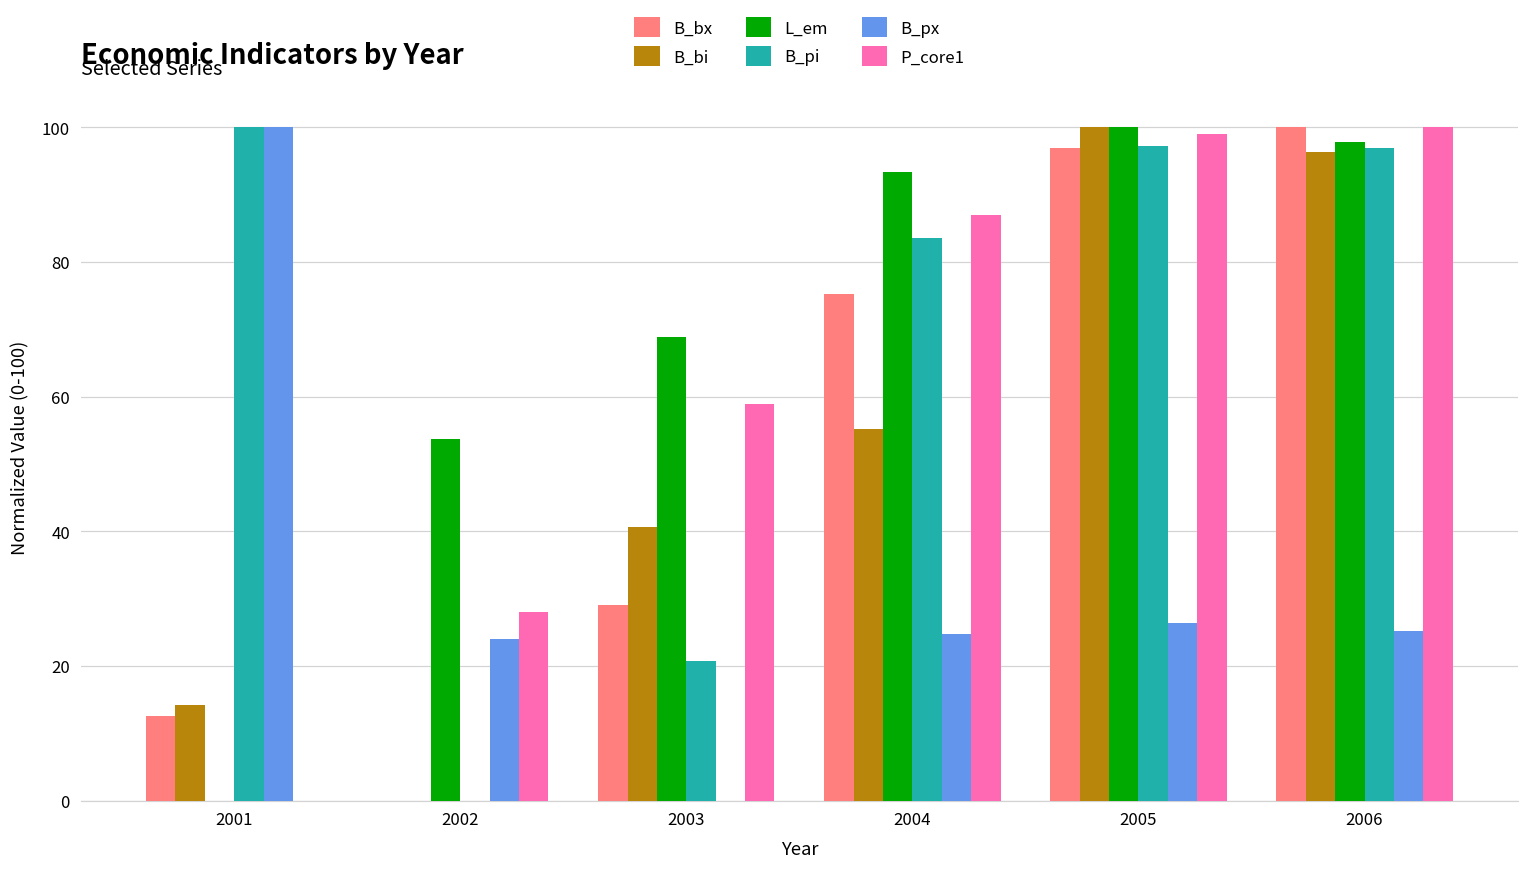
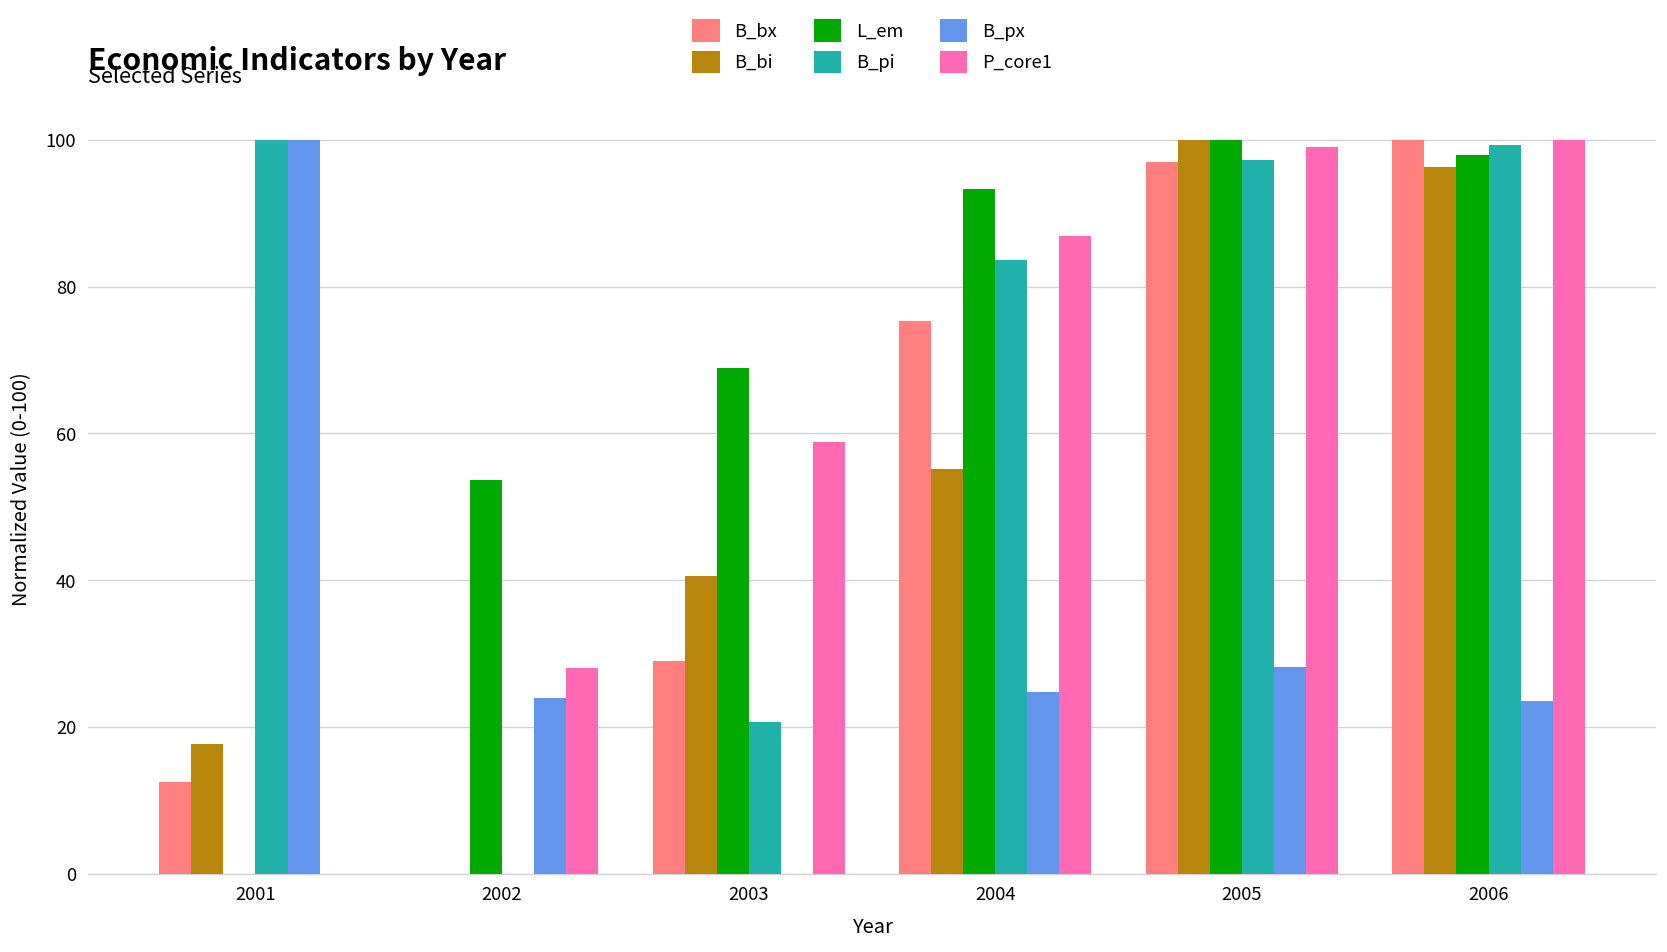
  {
    "B_bi": {
-     "2001": 14,
+     "2001": 18,
      "2002": 0,
      "2003": 41,
      "2004": 55,
      "2005": 100,
      "2006": 96
    },
    "L_em": {
      "2001": 0,
      "2002": 54,
      "2003": 69,
      "2004": 93,
      "2005": 100,
      "2006": 98
    },
    "B_pi": {
      "2001": 100,
      "2002": 0,
      "2003": 21,
      "2004": 84,
      "2005": 97,
-     "2006": 97
+     "2006": 99
    },
    "B_px": {
      "2001": 100,
      "2002": 24,
      "2003": 0,
      "2004": 25,
-     "2005": 26,
-     "2006": 25
+     "2005": 28,
+     "2006": 24
    }
  }
